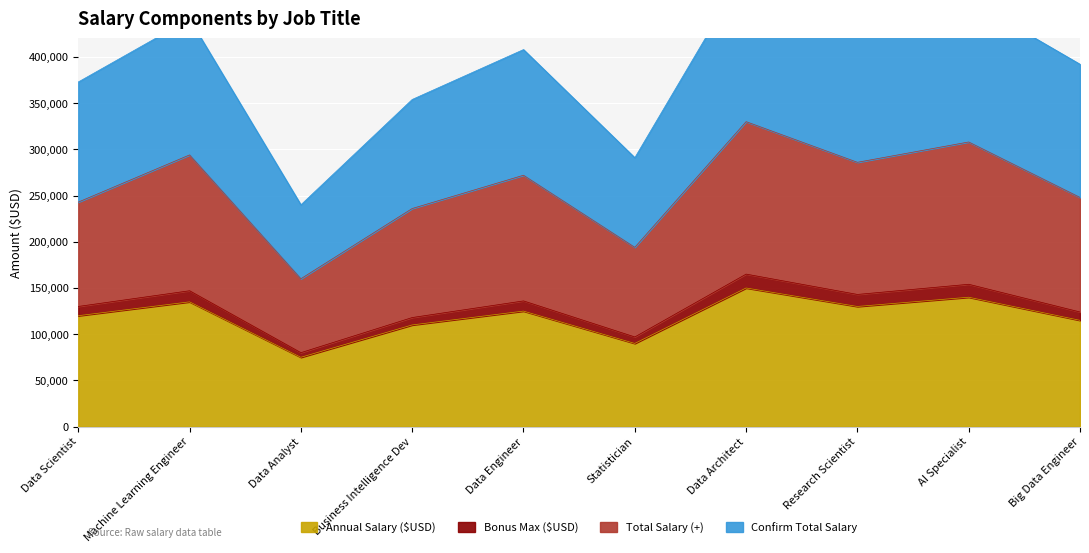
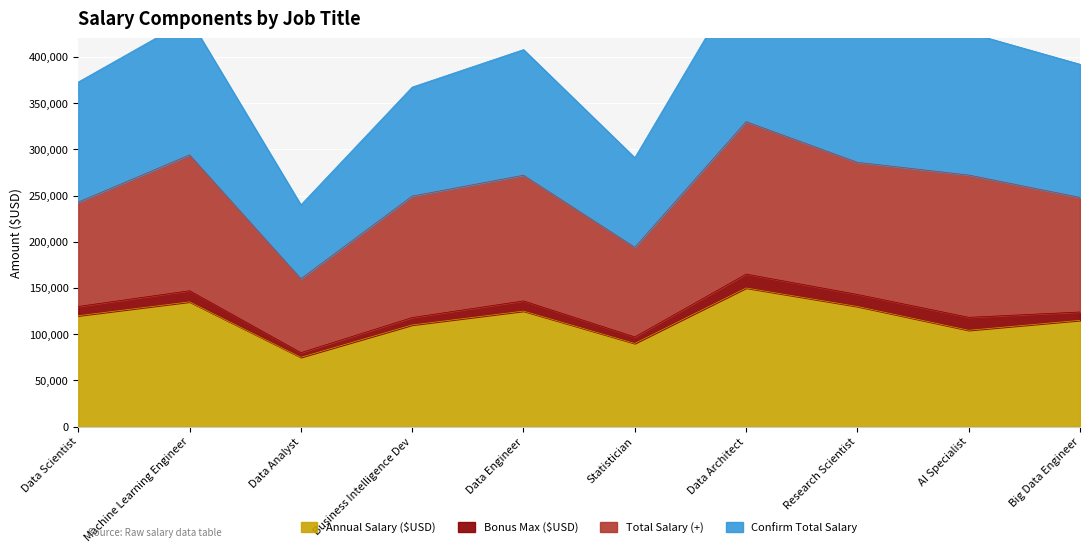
  {
    "Annual Salary ($USD)": {
      "Data Scientist": "120,000",
      "Machine Learning Engineer": "140,000",
      "Data Analyst": "80,000",
      "Business Intelligence Dev": "110,000",
      "Data Engineer": "130,000",
      "Statistician": "90,000",
      "Data Architect": "150,000",
      "Research Scientist": "130,000",
-     "AI Specialist": "140,000",
+     "AI Specialist": "100,000",
      "Big Data Engineer": "120,000"
    },
    "Bonus Max ($USD)": {
      "Data Scientist": "130,000",
      "Machine Learning Engineer": "150,000",
      "Data Analyst": "80,000",
      "Business Intelligence Dev": "120,000",
      "Data Engineer": "140,000",
      "Statistician": "100,000",
      "Data Architect": "170,000",
      "Research Scientist": "140,000",
      "Big Data Engineer": "120,000"
    },
    "Total Salary (+)": {
      "Data Scientist": "110,000",
      "Machine Learning Engineer": "150,000",
      "Data Analyst": "80,000",
-     "Business Intelligence Dev": "120,000",
+     "Business Intelligence Dev": "130,000",
      "Data Engineer": "140,000",
      "Statistician": "100,000",
      "Data Architect": "170,000",
      "Research Scientist": "140,000",
      "AI Specialist": "150,000",
      "Big Data Engineer": "120,000"
    },
    "Confirm Total Salary": {
      "Data Scientist": "130,000",
      "Data Analyst": "80,000",
      "Business Intelligence Dev": "120,000",
      "Data Engineer": "140,000",
      "Statistician": "100,000",
      "Big Data Engineer": "140,000"
    }
  }
